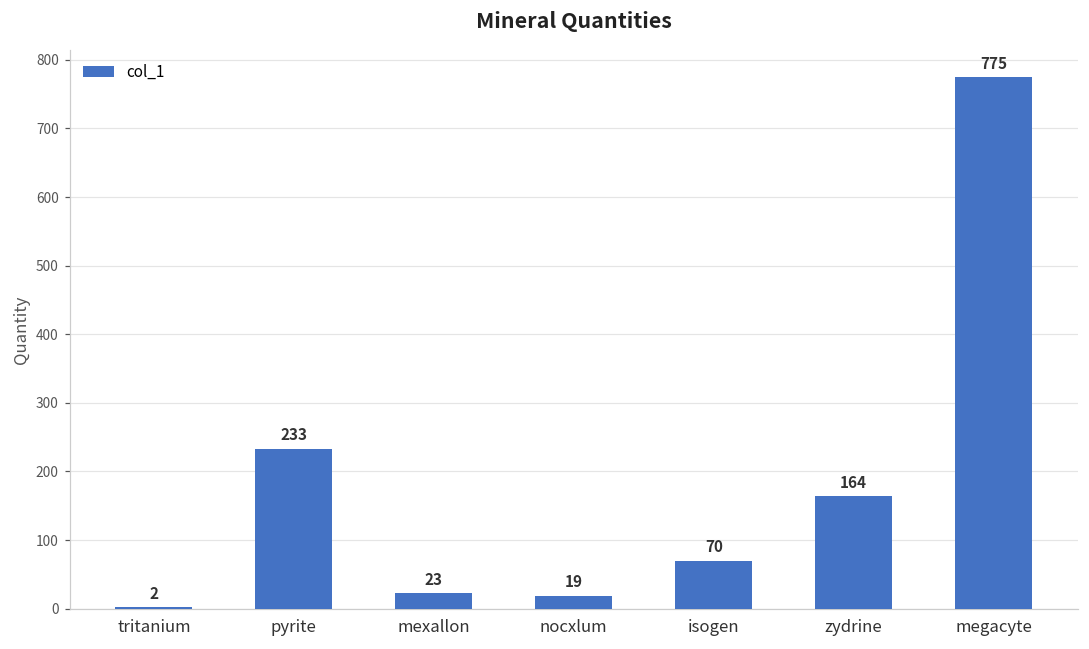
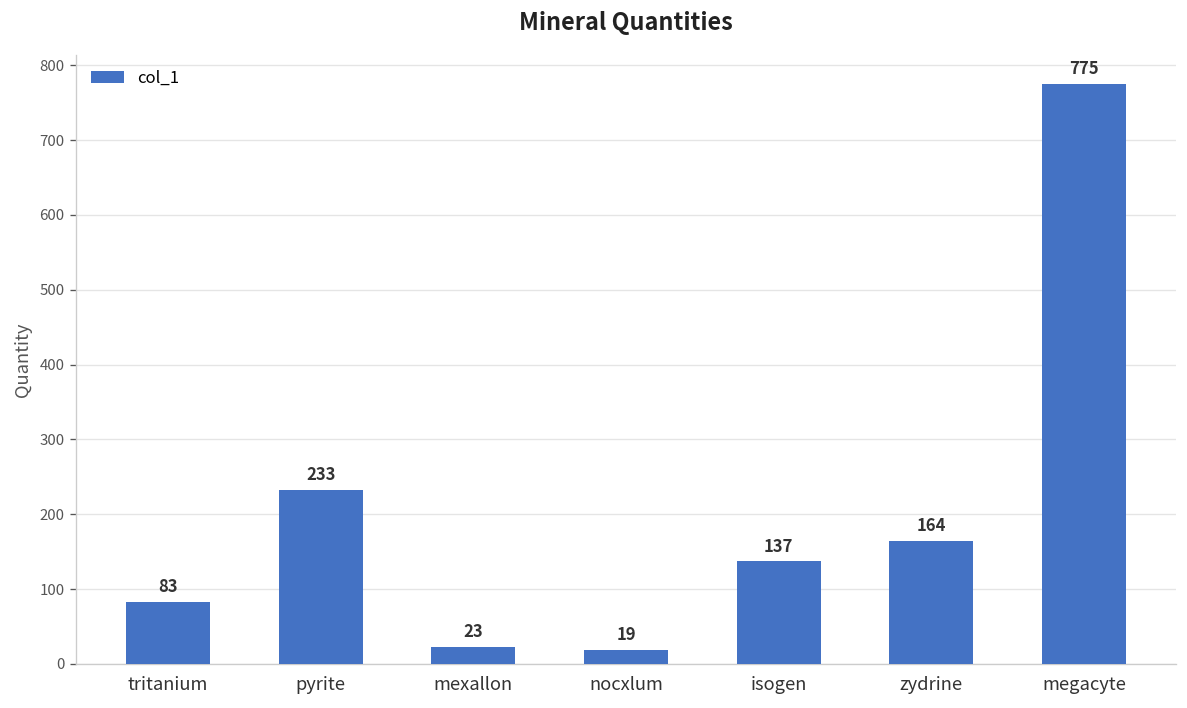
  {
-   "tritanium": 2,
+   "tritanium": 83,
    "pyrite": 233,
    "mexallon": 23,
    "nocxlum": 19,
-   "isogen": 70,
+   "isogen": 137,
    "zydrine": 164,
    "megacyte": 775
  }
